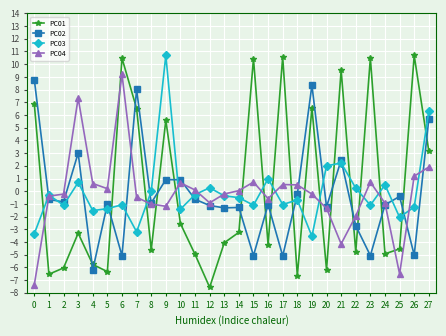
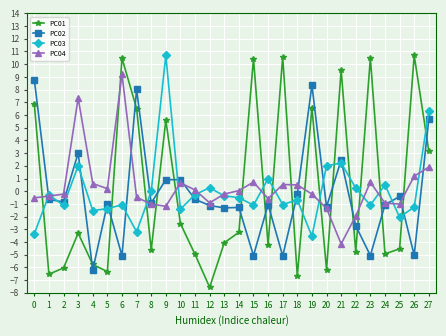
  {
    "PC01": {
      "0": 6.9,
      "1": -6.5,
      "2": -6.0,
      "3": -3.3,
      "4": -5.8,
      "5": -6.3,
      "6": 10.5,
      "7": 6.5,
      "8": -4.6,
      "9": 5.6,
      "10": -2.5,
      "11": -5.0,
      "12": -7.6,
      "13": -4.1,
      "14": -3.2,
      "15": 10.4,
      "16": -4.2,
      "17": 10.6,
      "18": -6.7,
      "19": 6.6,
      "20": -6.2,
      "21": 9.5,
      "22": -4.8,
      "23": 10.5,
      "24": -4.9,
      "25": -4.5,
      "26": 10.7,
      "27": 3.2
    },
    "PC02": {
      "0": 8.8,
      "1": -0.6,
      "2": -0.8,
      "3": 3.0,
      "4": -6.2,
      "5": -1.0,
      "6": -5.1,
      "7": 8.0,
      "9": 0.9,
      "10": 0.9,
      "11": -0.6,
      "12": -1.1,
      "13": -1.3,
      "14": -1.3,
      "15": -5.1,
      "16": -1.1,
      "17": -5.1,
      "18": -0.2,
      "19": 8.3,
      "21": 2.4,
      "22": -2.7,
      "23": -5.1,
      "25": -0.4,
      "26": -5.0,
      "27": 5.7
    },
    "PC03": {
      "0": -3.3,
      "2": -1.1,
-     "3": 0.7,
+     "3": 2.0,
      "4": -1.5,
      "5": -1.4,
      "6": -1.1,
      "7": -3.2,
      "8": 0.0,
      "9": 10.7,
      "10": -1.4,
      "11": -0.3,
      "12": 0.3,
      "14": -0.5,
      "15": -1.1,
      "16": 1.0,
      "17": -1.0,
      "18": -0.7,
      "19": -3.5,
      "20": 2.0,
      "21": 2.2,
      "22": 0.2,
      "23": -1.1,
      "24": 0.5,
      "25": -2.1,
      "26": -1.2,
      "27": 6.3
    },
    "PC04": {
-     "0": -7.3,
+     "0": -0.5,
      "2": -0.2,
      "3": 7.3,
      "4": 0.6,
      "5": 0.2,
      "6": 9.2,
      "7": -0.5,
      "9": -1.2,
      "10": 0.7,
      "11": 0.1,
      "12": -0.9,
      "14": 0.0,
      "15": 0.7,
      "16": -0.6,
      "17": 0.5,
      "18": 0.5,
      "19": -0.2,
      "21": -4.1,
      "22": -1.9,
      "23": 0.7,
-     "25": -6.5,
+     "25": -1.0,
      "26": 1.2,
      "27": 1.9
    }
  }
